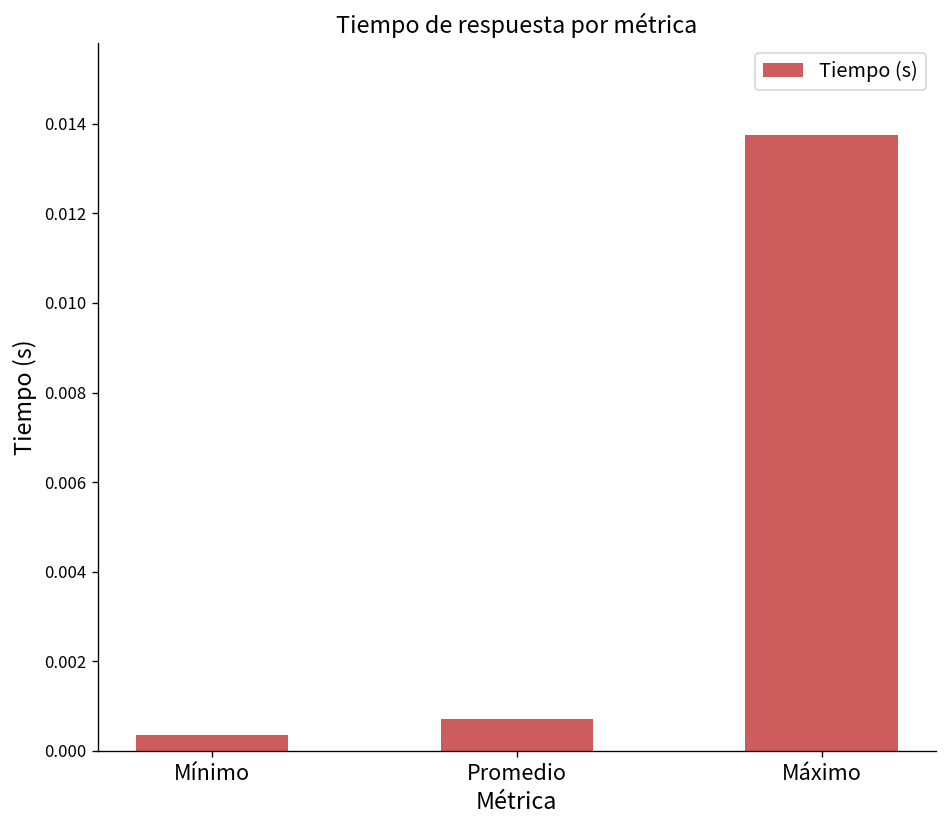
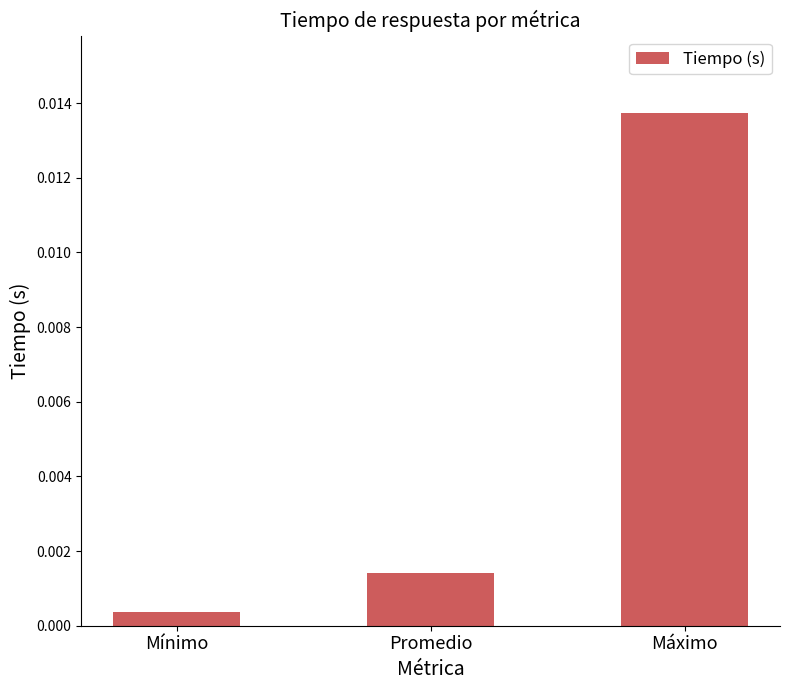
  {
    "Mínimo": 0.0004,
-   "Promedio": 0.0007,
+   "Promedio": 0.0014,
    "Máximo": 0.0138
  }
